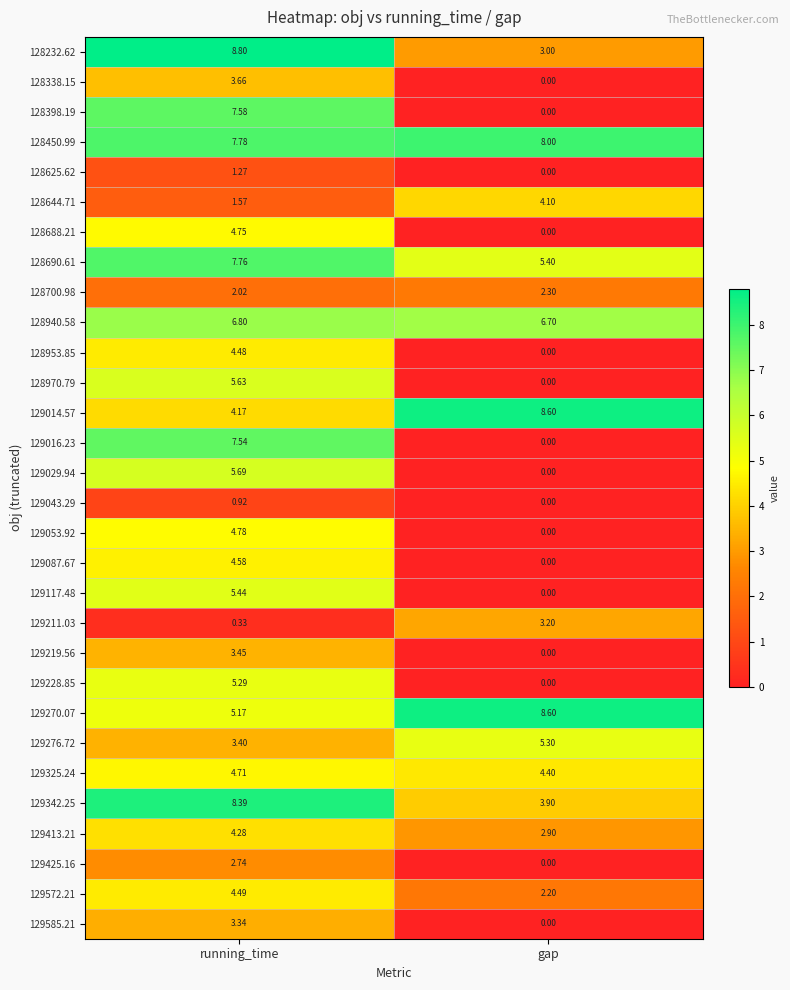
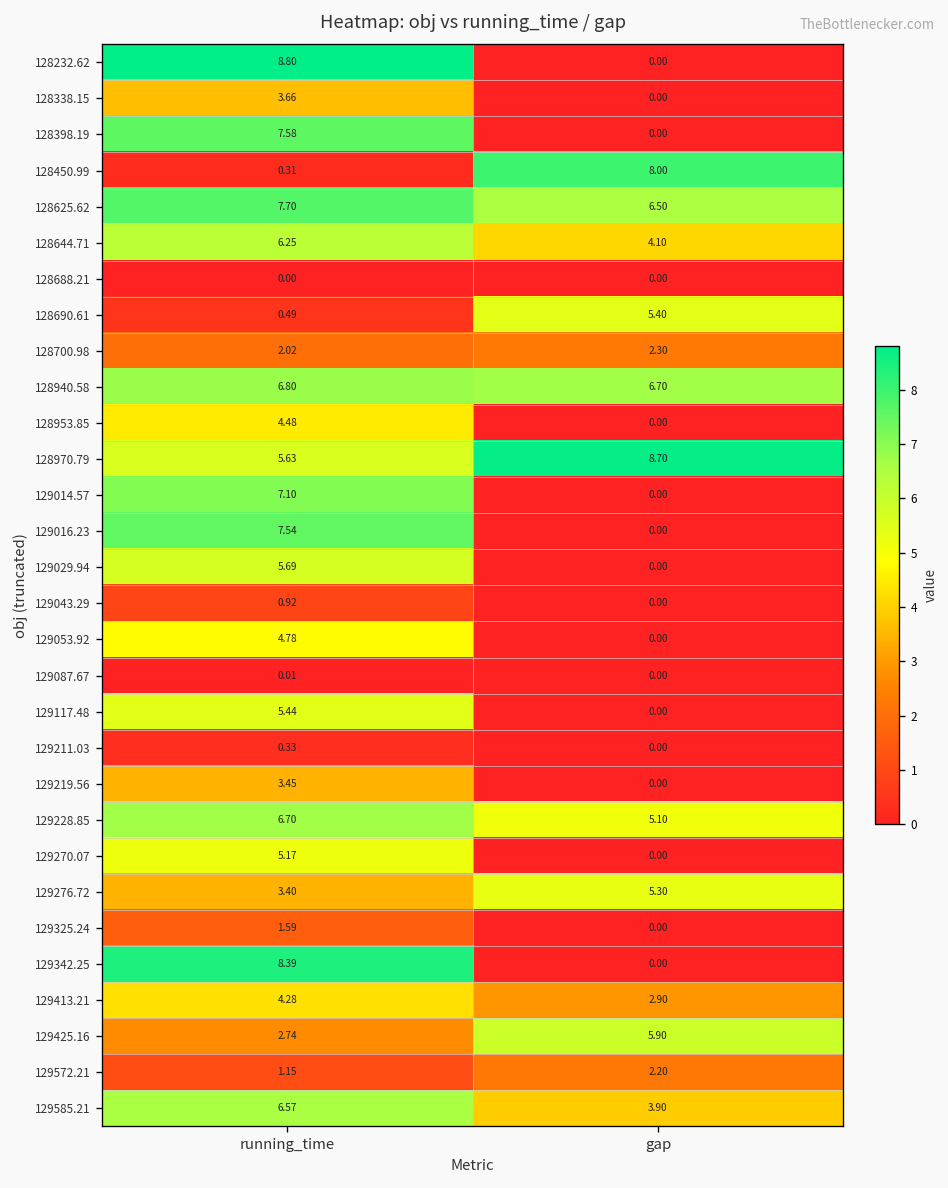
  {
    "128232.62": {
      "running_time": 8.80,
-     "gap": 3.00
+     "gap": 0.00
    },
    "128338.15": {
      "running_time": 3.66,
      "gap": 0.00
    },
    "128398.19": {
      "running_time": 7.58,
      "gap": 0.00
    },
    "128450.99": {
-     "running_time": 7.78,
+     "running_time": 0.31,
      "gap": 8.00
    },
    "128625.62": {
-     "running_time": 1.27,
-     "gap": 0.00
+     "running_time": 7.70,
+     "gap": 6.50
    },
    "128644.71": {
-     "running_time": 1.57,
+     "running_time": 6.25,
      "gap": 4.10
    },
    "128688.21": {
-     "running_time": 4.75,
+     "running_time": 0.00,
      "gap": 0.00
    },
    "128690.61": {
-     "running_time": 7.76,
+     "running_time": 0.49,
      "gap": 5.40
    },
    "128700.98": {
      "running_time": 2.02,
      "gap": 2.30
    },
    "128940.58": {
      "running_time": 6.80,
      "gap": 6.70
    },
    "128953.85": {
      "running_time": 4.48,
      "gap": 0.00
    },
    "128970.79": {
      "running_time": 5.63,
-     "gap": 0.00
+     "gap": 8.70
    },
    "129014.57": {
-     "running_time": 4.17,
-     "gap": 8.60
+     "running_time": 7.10,
+     "gap": 0.00
    },
    "129016.23": {
      "running_time": 7.54,
      "gap": 0.00
    },
    "129029.94": {
      "running_time": 5.69,
      "gap": 0.00
    },
    "129043.29": {
      "running_time": 0.92,
      "gap": 0.00
    },
    "129053.92": {
      "running_time": 4.78,
      "gap": 0.00
    },
    "129087.67": {
-     "running_time": 4.58,
+     "running_time": 0.01,
      "gap": 0.00
    },
    "129117.48": {
      "running_time": 5.44,
      "gap": 0.00
    },
    "129211.03": {
      "running_time": 0.33,
-     "gap": 3.20
+     "gap": 0.00
    },
    "129219.56": {
      "running_time": 3.45,
      "gap": 0.00
    },
    "129228.85": {
-     "running_time": 5.29,
-     "gap": 0.00
+     "running_time": 6.70,
+     "gap": 5.10
    },
    "129270.07": {
      "running_time": 5.17,
-     "gap": 8.60
+     "gap": 0.00
    },
    "129276.72": {
      "running_time": 3.40,
      "gap": 5.30
    },
    "129325.24": {
-     "running_time": 4.71,
-     "gap": 4.40
+     "running_time": 1.59,
+     "gap": 0.00
    },
    "129342.25": {
      "running_time": 8.39,
-     "gap": 3.90
+     "gap": 0.00
    },
    "129413.21": {
      "running_time": 4.28,
      "gap": 2.90
    },
    "129425.16": {
      "running_time": 2.74,
-     "gap": 0.00
+     "gap": 5.90
    },
    "129572.21": {
-     "running_time": 4.49,
+     "running_time": 1.15,
      "gap": 2.20
    },
    "129585.21": {
-     "running_time": 3.34,
-     "gap": 0.00
+     "running_time": 6.57,
+     "gap": 3.90
    }
  }
